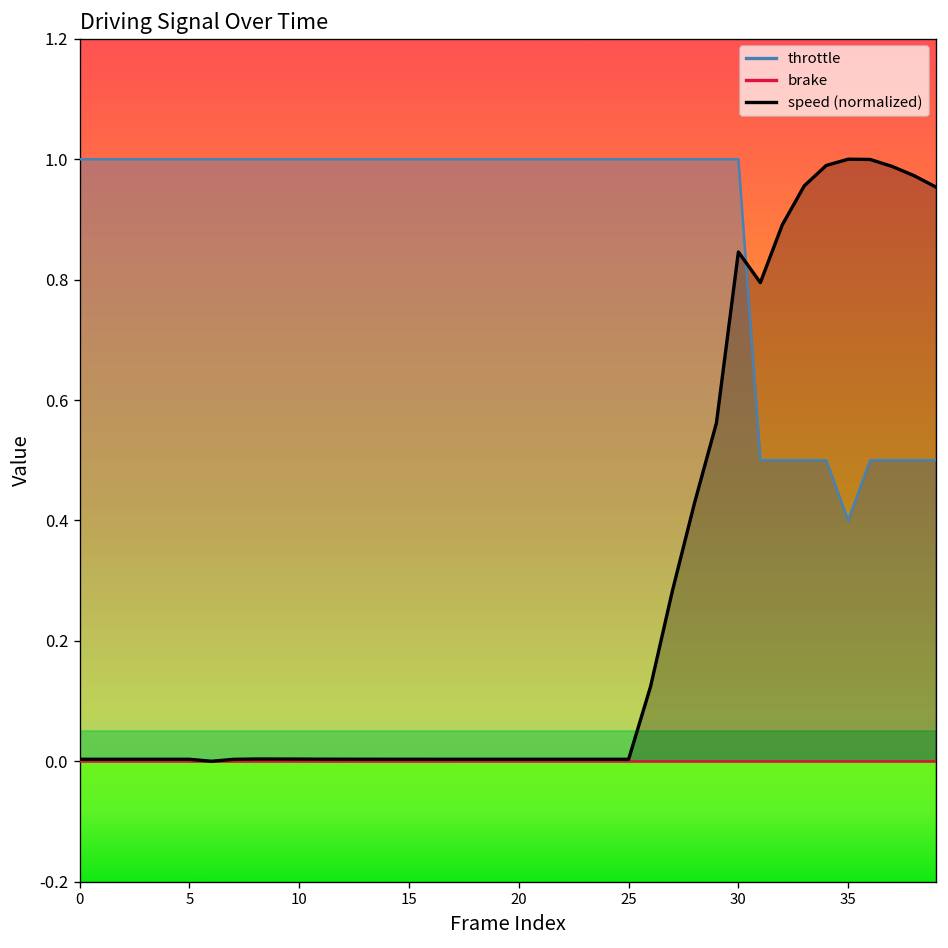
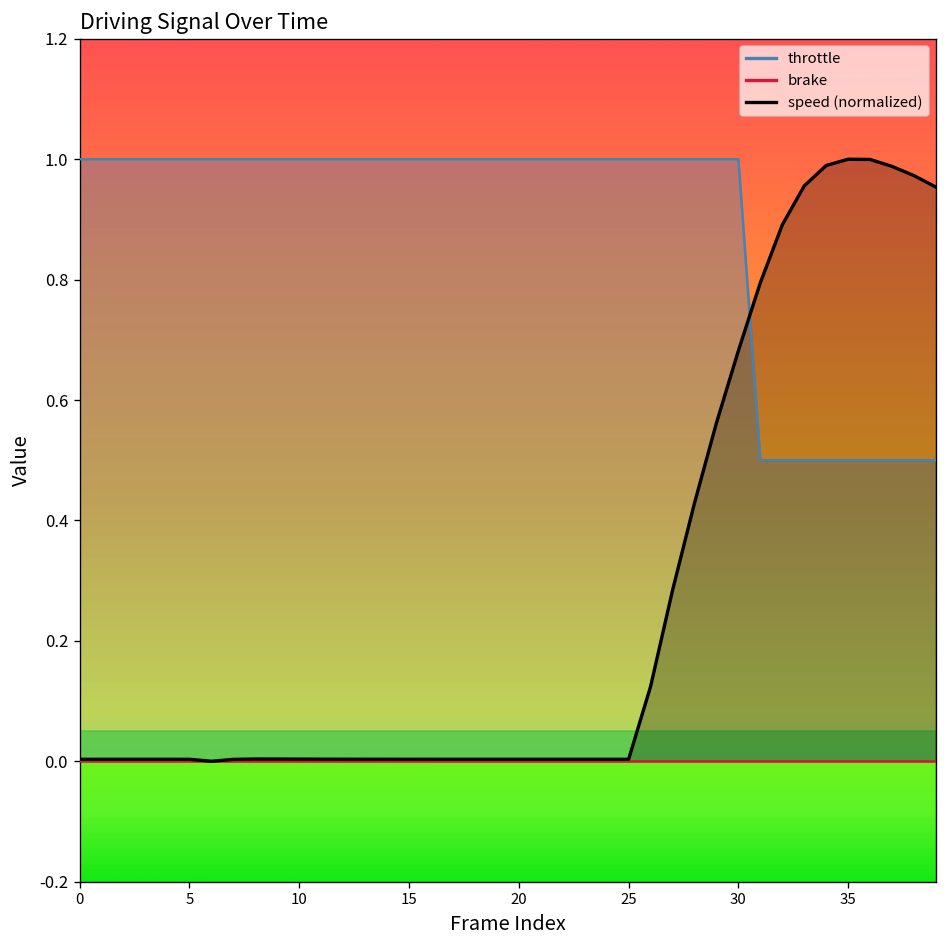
  {
    "throttle": {
      "0": 1.0,
      "5": 1.0,
      "10": 1.0,
      "15": 1.0,
      "20": 1.0,
      "25": 1.0,
      "30": 1.0,
-     "35": 0.4
+     "35": 0.5
    },
    "speed (normalized)": {
-     "30": 0.85,
+     "30": 0.68,
      "35": 1.00
    }
  }
